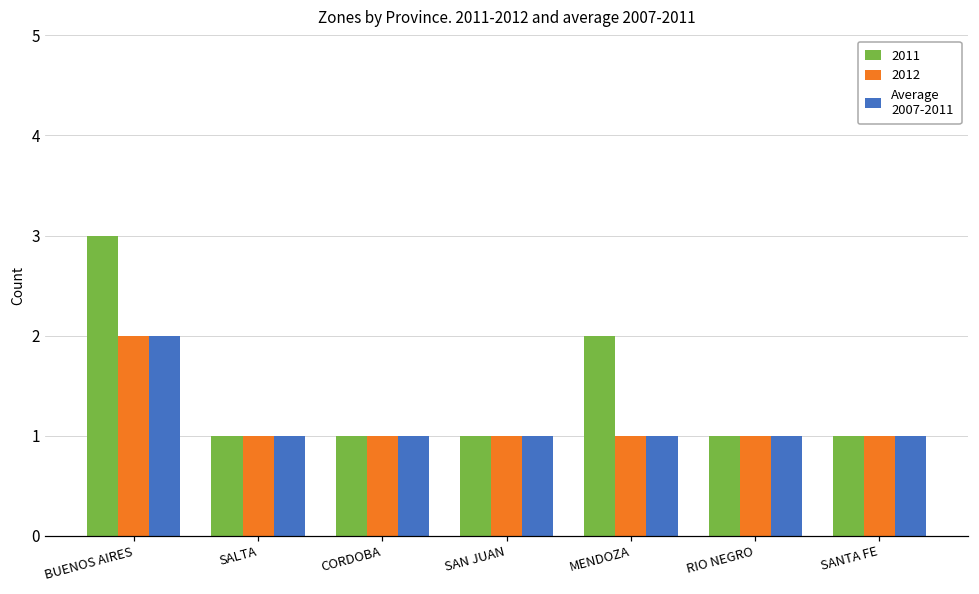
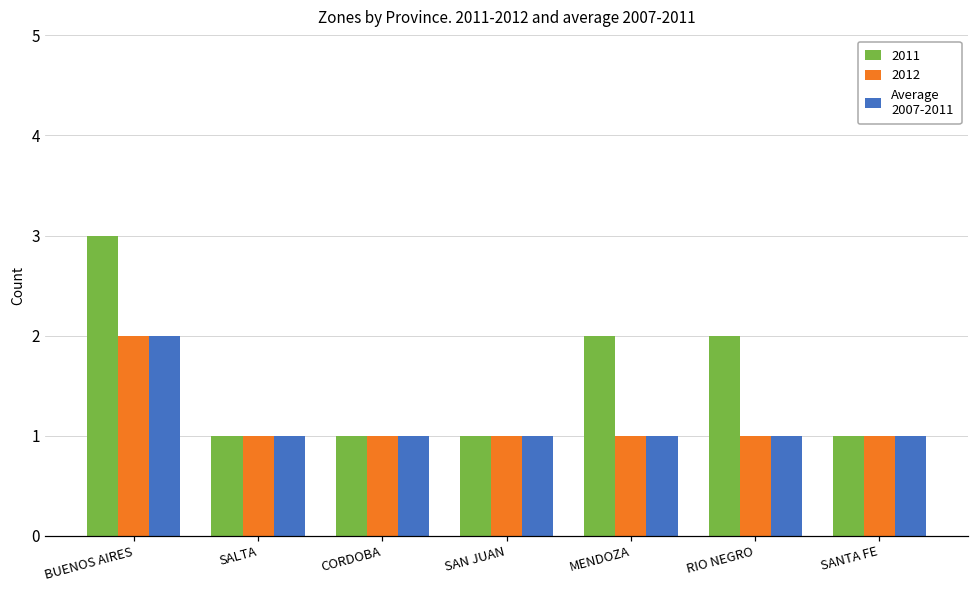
  {
    "2011": {
      "BUENOS AIRES": 3,
      "SALTA": 1,
      "CORDOBA": 1,
      "SAN JUAN": 1,
      "MENDOZA": 2,
-     "RIO NEGRO": 1,
+     "RIO NEGRO": 2,
      "SANTA FE": 1
    },
    "2012": {
      "BUENOS AIRES": 2,
      "SALTA": 1,
      "CORDOBA": 1,
      "SAN JUAN": 1,
      "MENDOZA": 1,
      "RIO NEGRO": 1,
      "SANTA FE": 1
    },
    "Average 2007-2011": {
      "BUENOS AIRES": 2,
      "SALTA": 1,
      "CORDOBA": 1,
      "SAN JUAN": 1,
      "MENDOZA": 1,
      "RIO NEGRO": 1,
      "SANTA FE": 1
    }
  }
